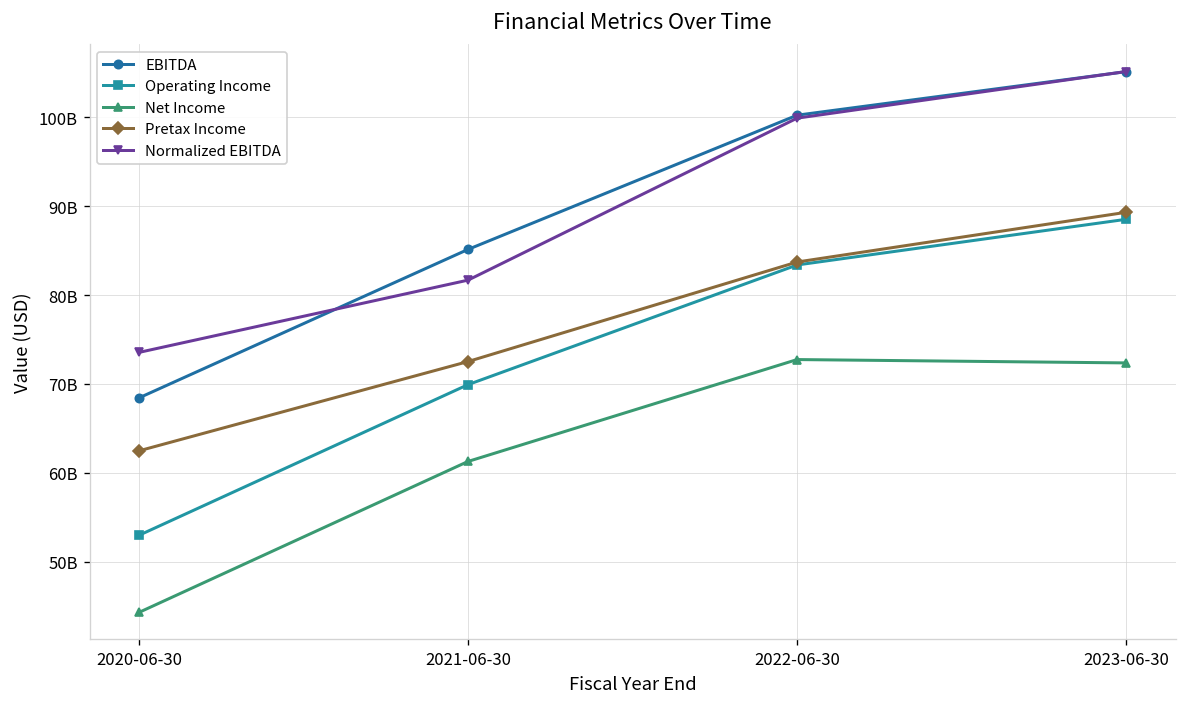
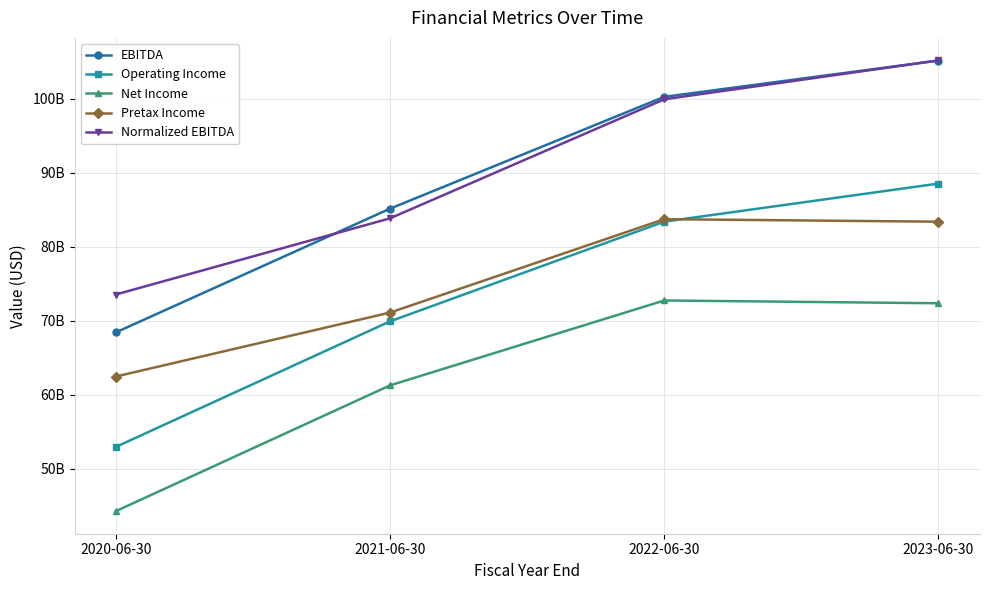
  {
    "Pretax Income": {
      "2020-06-30": 62000000000,
-     "2021-06-30": 73000000000,
-     "2023-06-30": 89000000000
+     "2021-06-30": 71000000000,
+     "2023-06-30": 83000000000
    },
    "Normalized EBITDA": {
      "2020-06-30": 74000000000,
-     "2021-06-30": 82000000000
+     "2021-06-30": 84000000000
    }
  }
